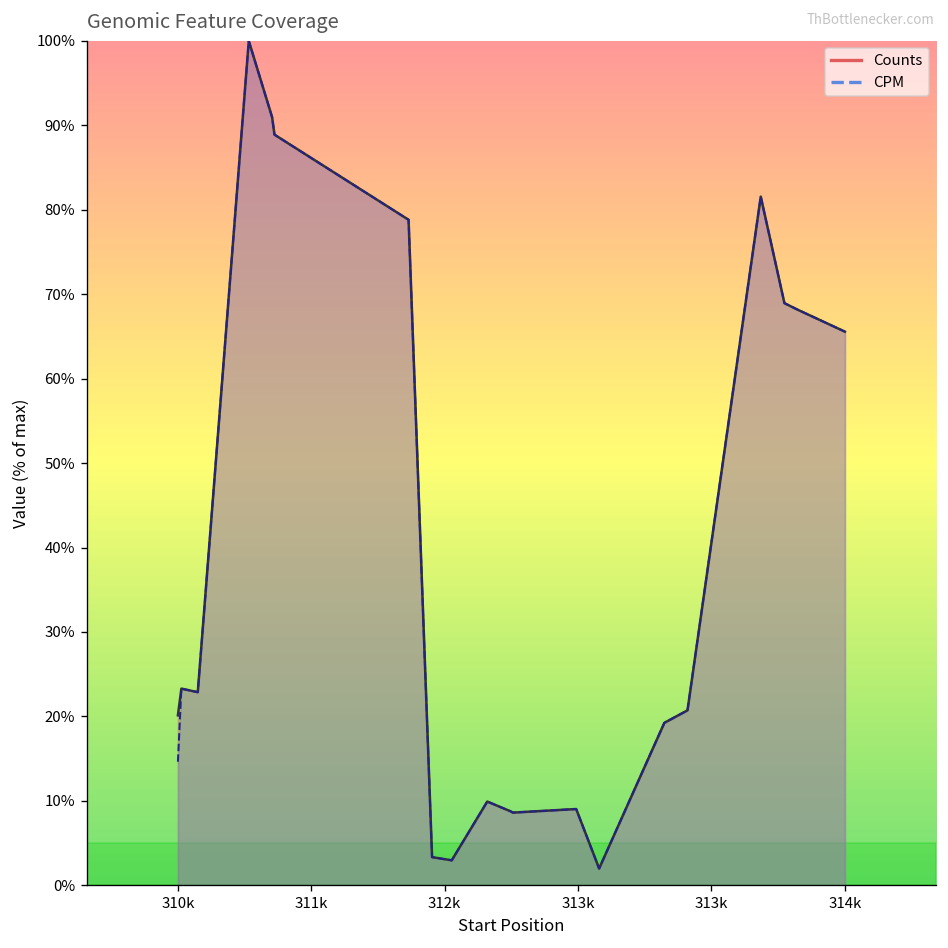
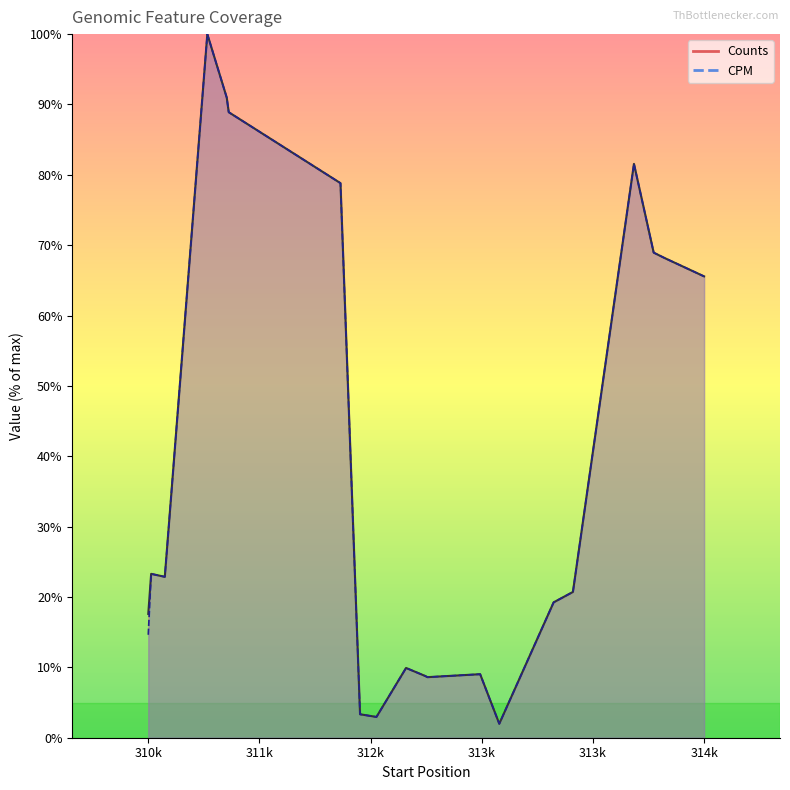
  {
    "Counts": {
-     "310k": "20%"
+     "310k": "18%"
    },
    "CPM": {
      "310k": "15%"
    }
  }
